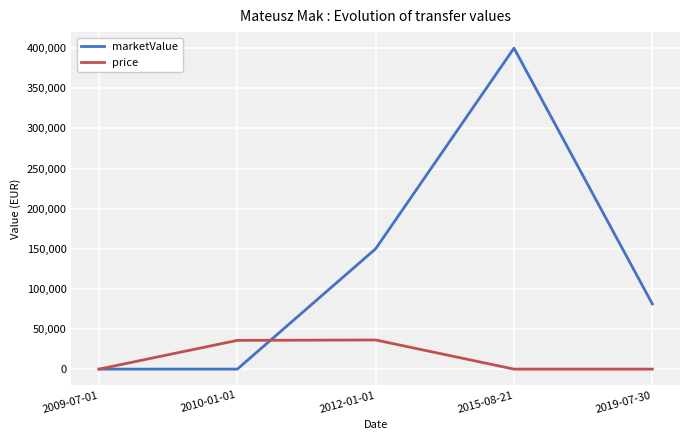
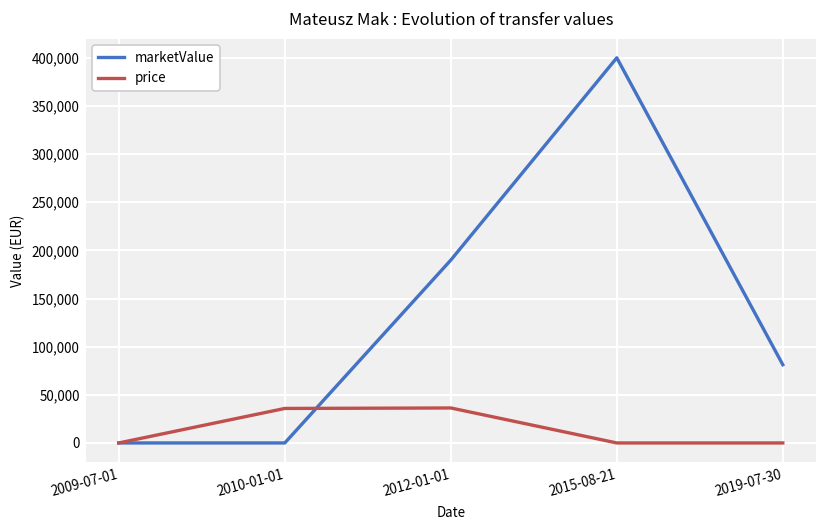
  {
    "marketValue": {
      "2010-01-01": "0",
-     "2012-01-01": "150,000",
+     "2012-01-01": "190,000",
      "2015-08-21": "400,000",
      "2019-07-30": "80,000"
    },
    "price": {
      "2010-01-01": "40,000",
      "2012-01-01": "40,000",
      "2015-08-21": "0",
      "2019-07-30": "0"
    }
  }
